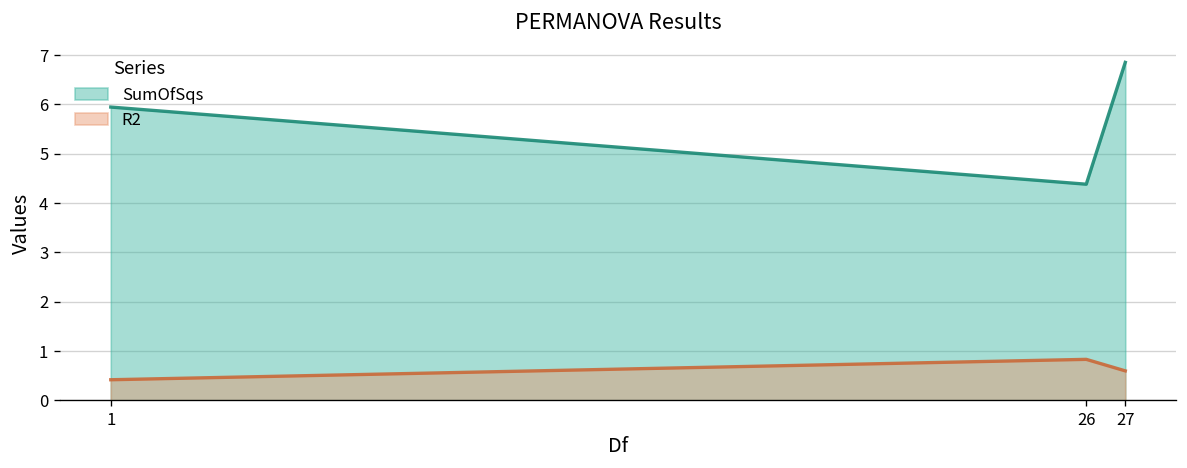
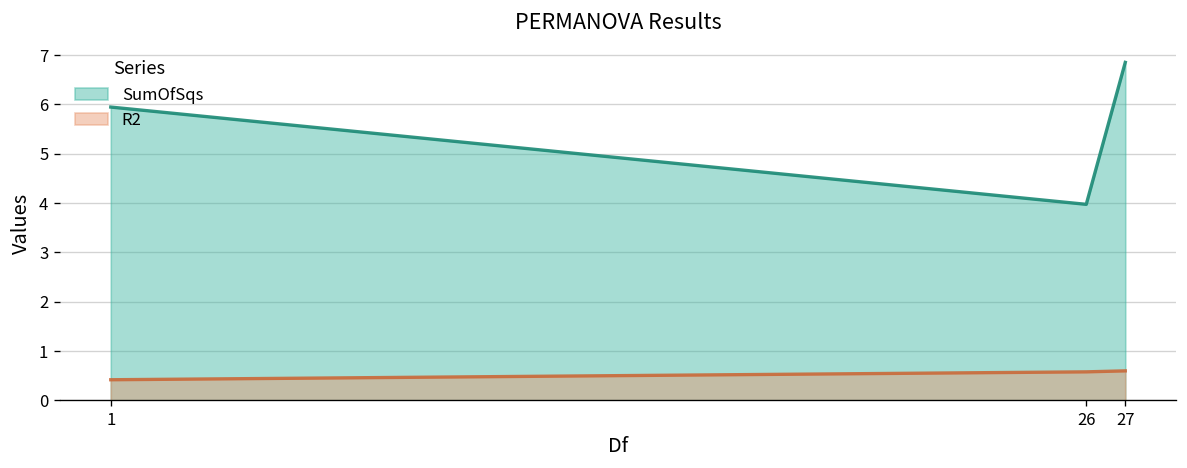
  {
    "SumOfSqs": {
      "1": 5.9,
-     "26": 4.4,
+     "26": 4.0,
      "27": 6.9
    },
    "R2": {
      "1": 0.4,
-     "26": 0.8,
+     "26": 0.6,
      "27": 0.6
    }
  }
